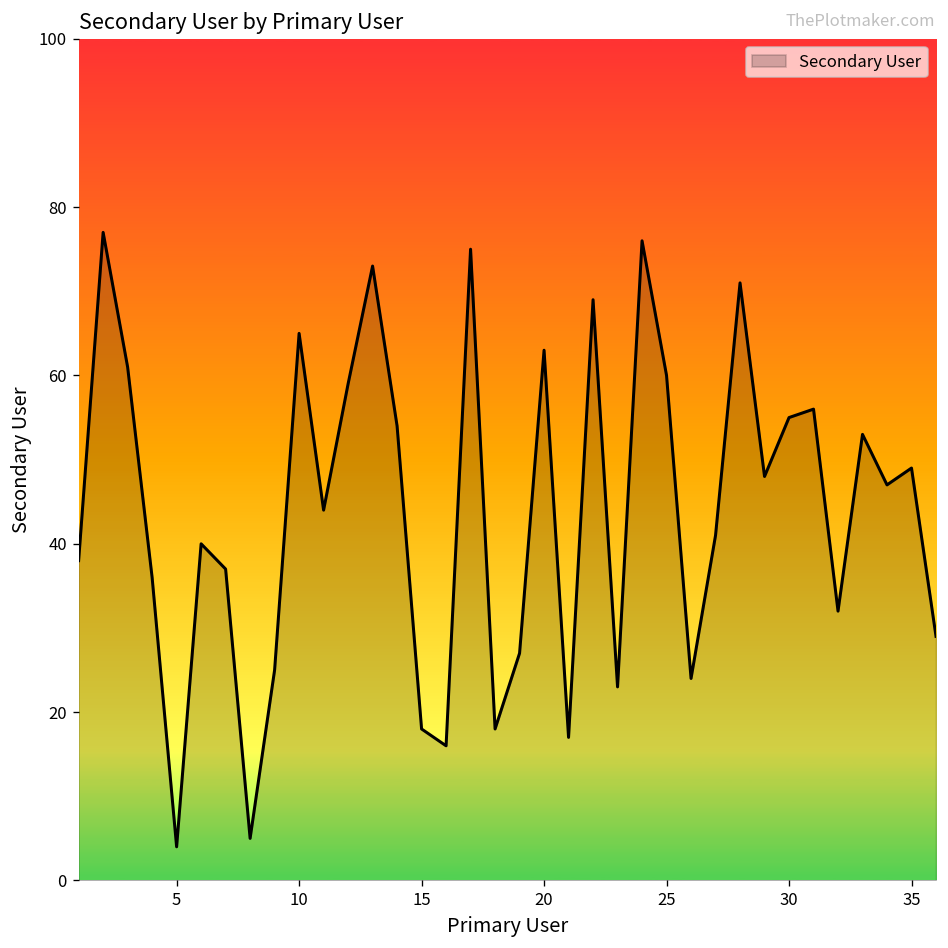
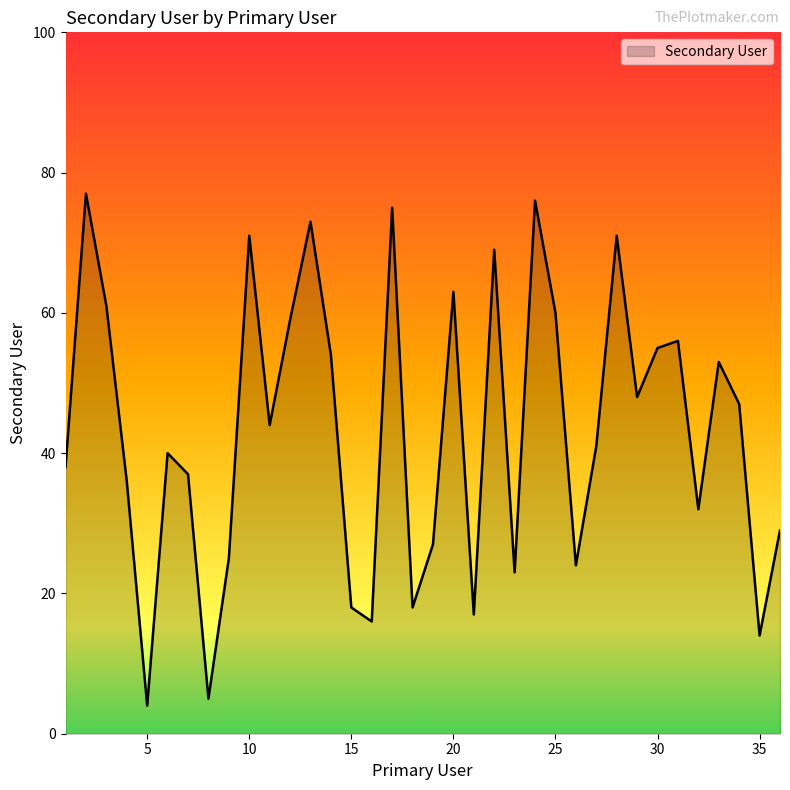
  {
    "5": 4,
-   "10": 65,
+   "10": 71,
    "15": 18,
    "20": 63,
    "25": 60,
    "30": 55,
-   "35": 49
+   "35": 14
  }
